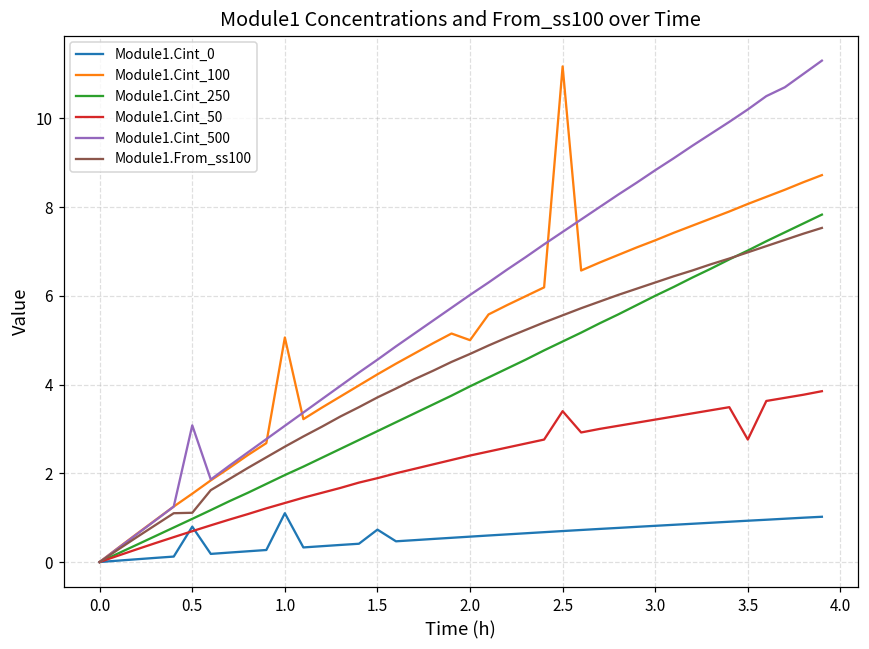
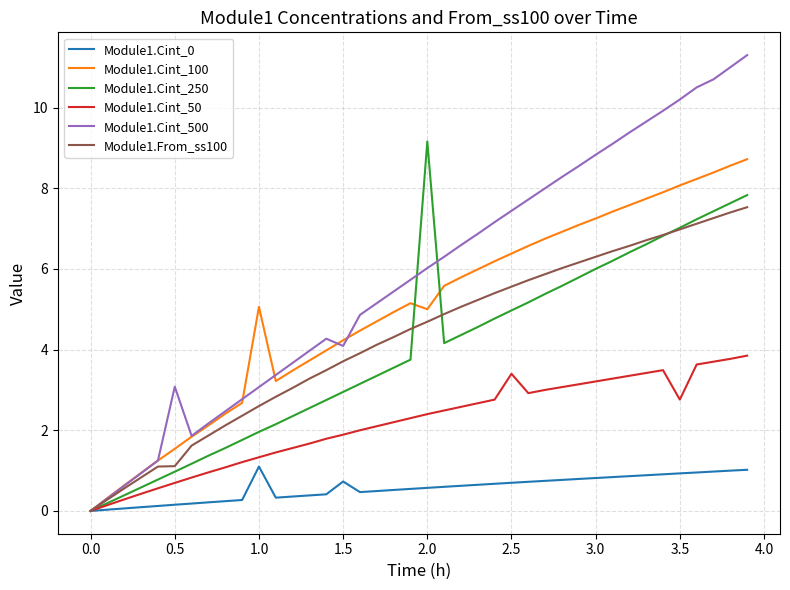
  {
    "Module1.Cint_0": {
-     "0.5": 0.8,
+     "0.5": 0.2,
      "1.0": 1.1,
      "1.5": 0.7,
      "2.0": 0.6,
      "2.5": 0.7,
      "3.0": 0.8,
      "3.5": 0.9
    },
    "Module1.Cint_100": {
      "0.5": 1.5,
      "1.0": 5.1,
      "1.5": 4.2,
      "2.0": 5.0,
-     "2.5": 11.2,
+     "2.5": 6.4,
      "3.0": 7.3,
      "3.5": 8.1
    },
    "Module1.Cint_250": {
      "0.5": 1.0,
      "1.0": 2.0,
      "1.5": 3.0,
-     "2.0": 4.0,
+     "2.0": 9.2,
      "2.5": 5.0,
      "3.0": 6.0
    },
    "Module1.Cint_50": {
      "0.5": 0.7,
      "1.0": 1.3,
      "1.5": 1.9,
      "2.0": 2.4,
      "2.5": 3.4,
      "3.0": 3.2,
      "3.5": 2.8
    },
    "Module1.Cint_500": {
      "0.5": 3.1,
      "1.0": 3.1,
-     "1.5": 4.6,
+     "1.5": 4.1,
      "2.0": 6.0,
      "2.5": 7.4,
      "3.0": 8.8,
      "3.5": 10.2
    },
    "Module1.From_ss100": {
      "0.5": 1.1,
      "1.0": 2.6,
      "1.5": 3.7,
      "2.0": 4.7,
      "2.5": 5.6,
      "3.0": 6.3
    }
  }
